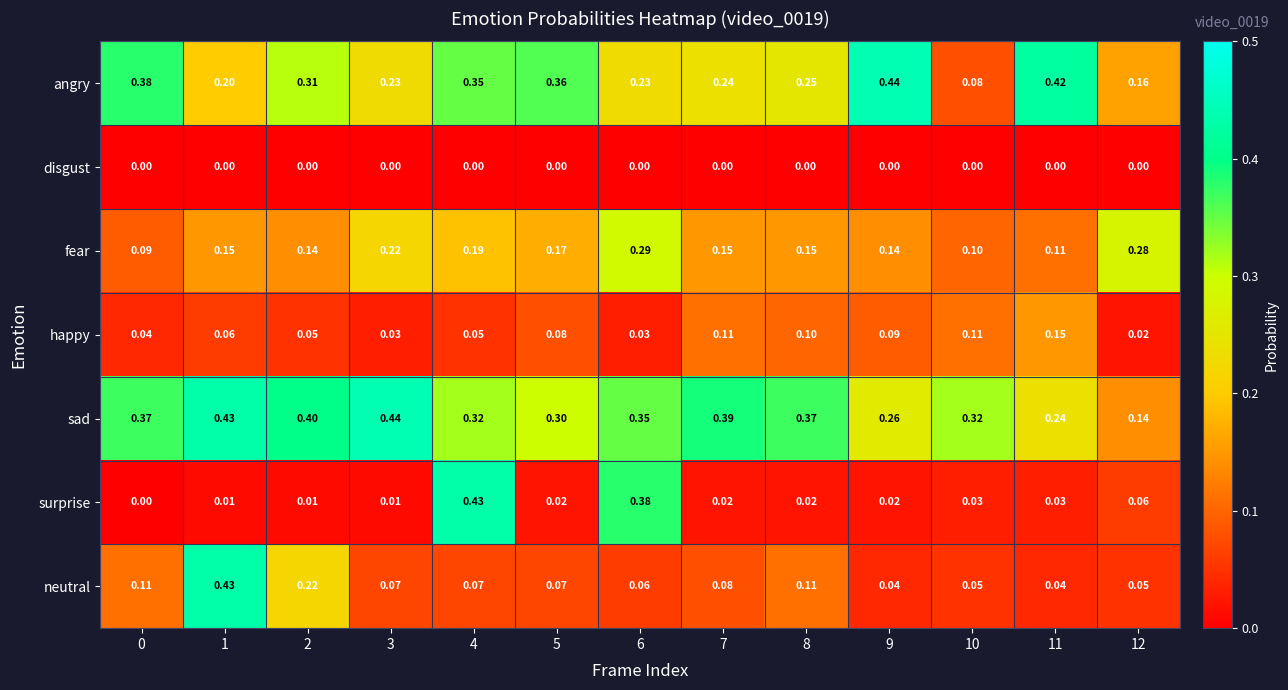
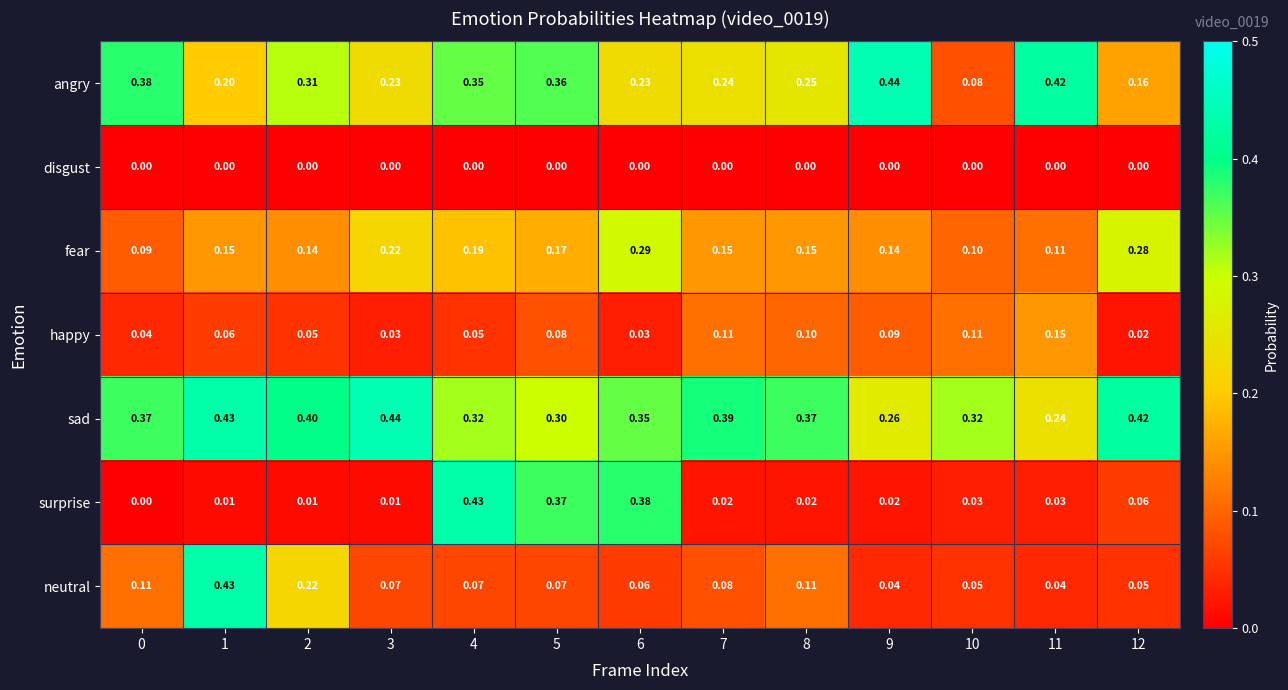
  {
    "angry": {
      "0": 0.38,
      "1": 0.20,
      "2": 0.31,
      "3": 0.23,
      "4": 0.35,
      "5": 0.36,
      "6": 0.23,
      "7": 0.24,
      "8": 0.25,
      "9": 0.44,
      "10": 0.08,
      "11": 0.42,
      "12": 0.16
    },
    "disgust": {
      "0": 0.00,
      "1": 0.00,
      "2": 0.00,
      "3": 0.00,
      "4": 0.00,
      "5": 0.00,
      "6": 0.00,
      "7": 0.00,
      "8": 0.00,
      "9": 0.00,
      "10": 0.00,
      "11": 0.00,
      "12": 0.00
    },
    "fear": {
      "0": 0.09,
      "1": 0.15,
      "2": 0.14,
      "3": 0.22,
      "4": 0.19,
      "5": 0.17,
      "6": 0.29,
      "7": 0.15,
      "8": 0.15,
      "9": 0.14,
      "10": 0.10,
      "11": 0.11,
      "12": 0.28
    },
    "happy": {
      "0": 0.04,
      "1": 0.06,
      "2": 0.05,
      "3": 0.03,
      "4": 0.05,
      "5": 0.08,
      "6": 0.03,
      "7": 0.11,
      "8": 0.10,
      "9": 0.09,
      "10": 0.11,
      "11": 0.15,
      "12": 0.02
    },
    "sad": {
      "0": 0.37,
      "1": 0.43,
      "2": 0.40,
      "3": 0.44,
      "4": 0.32,
      "5": 0.30,
      "6": 0.35,
      "7": 0.39,
      "8": 0.37,
      "9": 0.26,
      "10": 0.32,
      "11": 0.24,
-     "12": 0.14
+     "12": 0.42
    },
    "surprise": {
      "0": 0.00,
      "1": 0.01,
      "2": 0.01,
      "3": 0.01,
      "4": 0.43,
-     "5": 0.02,
+     "5": 0.37,
      "6": 0.38,
      "7": 0.02,
      "8": 0.02,
      "9": 0.02,
      "10": 0.03,
      "11": 0.03,
      "12": 0.06
    },
    "neutral": {
      "0": 0.11,
      "1": 0.43,
      "2": 0.22,
      "3": 0.07,
      "4": 0.07,
      "5": 0.07,
      "6": 0.06,
      "7": 0.08,
      "8": 0.11,
      "9": 0.04,
      "10": 0.05,
      "11": 0.04,
      "12": 0.05
    }
  }
